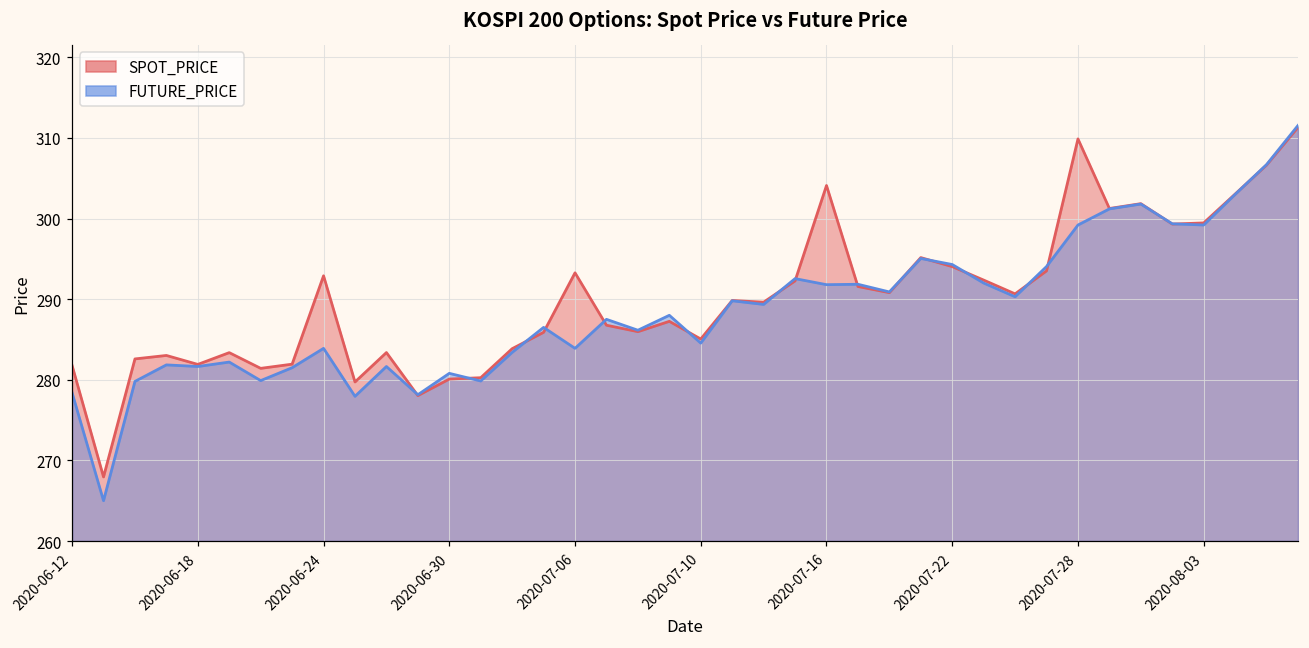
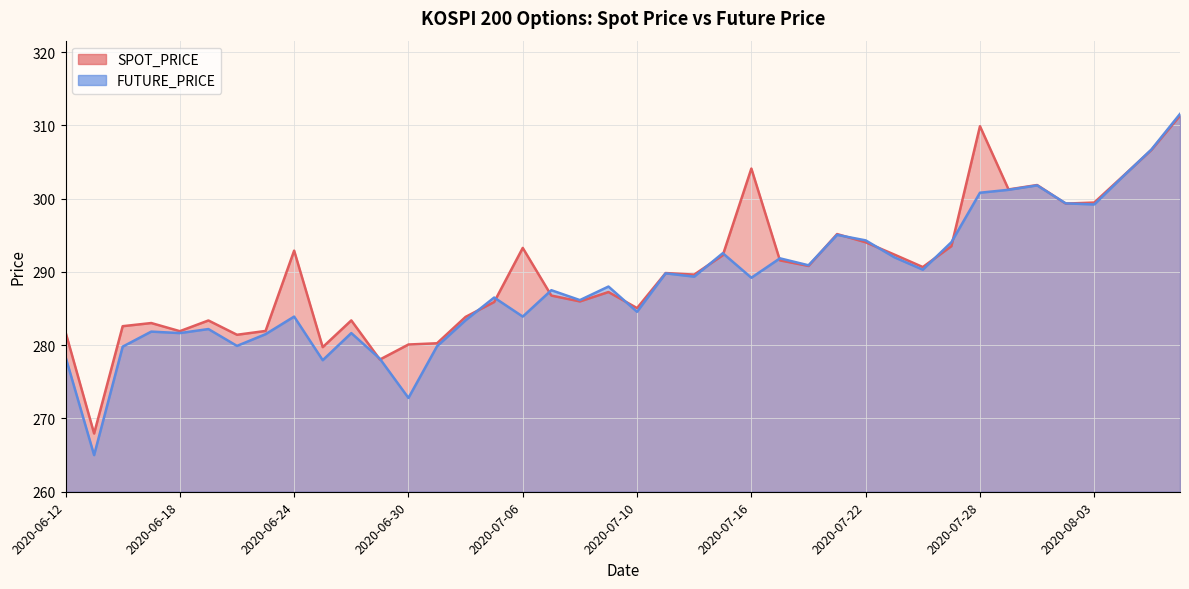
  {
    "SPOT_PRICE": {
      "2020-06-12": 282,
      "2020-06-24": 293,
      "2020-06-30": 280,
      "2020-07-06": 293,
      "2020-07-10": 285,
      "2020-07-16": 304,
      "2020-07-28": 310
    },
    "FUTURE_PRICE": {
      "2020-06-12": 278,
      "2020-06-24": 284,
-     "2020-06-30": 281,
+     "2020-06-30": 273,
      "2020-07-06": 284,
      "2020-07-10": 285,
-     "2020-07-16": 292,
-     "2020-07-28": 299
+     "2020-07-16": 289,
+     "2020-07-28": 301
    }
  }
